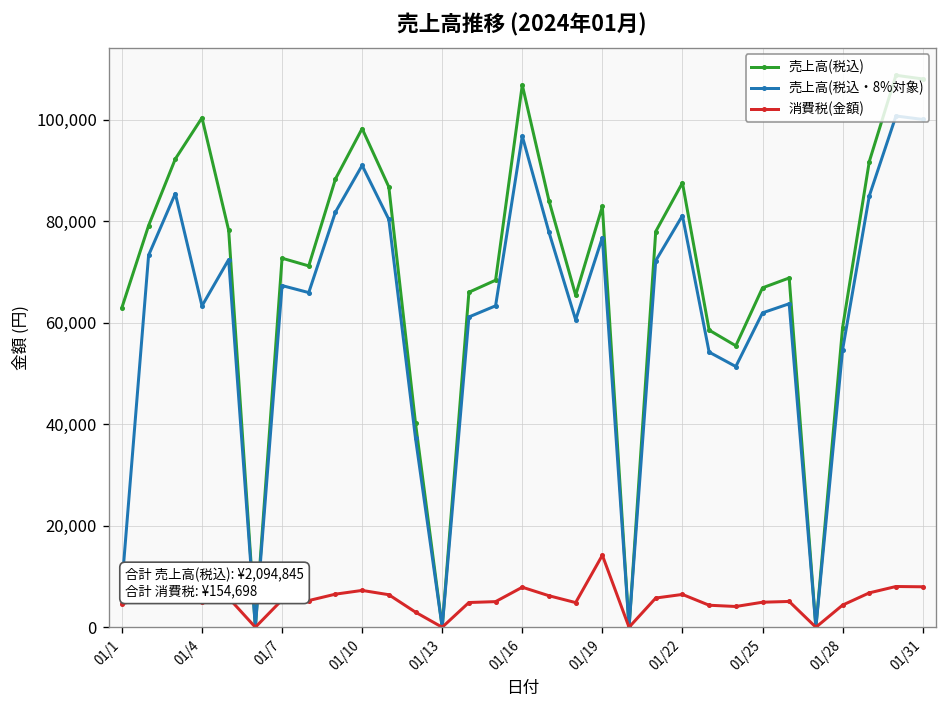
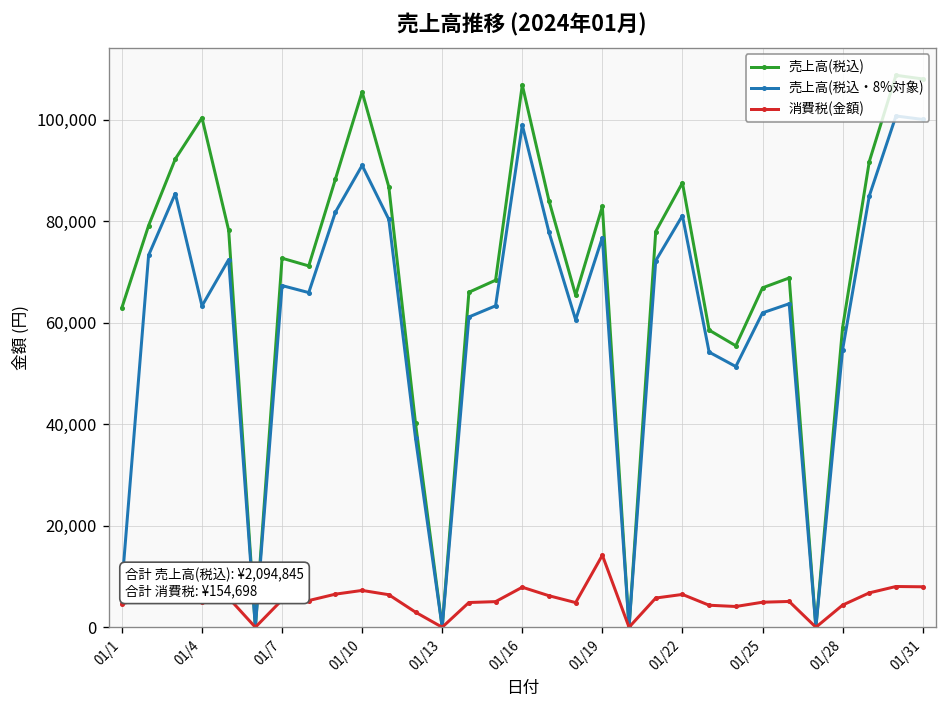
  {
    "売上高(税込)": {
      "01/1": "63,000",
      "01/4": "100,000",
      "01/7": "73,000",
-     "01/10": "98,000",
+     "01/10": "105,000",
      "01/16": "107,000",
      "01/19": "83,000",
      "01/22": "88,000",
      "01/25": "67,000",
      "01/28": "59,000"
    },
    "売上高(税込・8%対象)": {
      "01/4": "63,000",
      "01/7": "67,000",
      "01/10": "91,000",
-     "01/16": "97,000",
+     "01/16": "99,000",
      "01/19": "77,000",
      "01/22": "81,000",
      "01/25": "62,000",
      "01/28": "55,000",
      "01/31": "100,000"
    },
    "消費税(金額)": {
      "01/1": "5,000",
      "01/10": "7,000",
      "01/16": "8,000",
      "01/19": "14,000",
      "01/22": "6,000",
      "01/25": "5,000",
      "01/28": "4,000",
      "01/31": "8,000"
    }
  }
